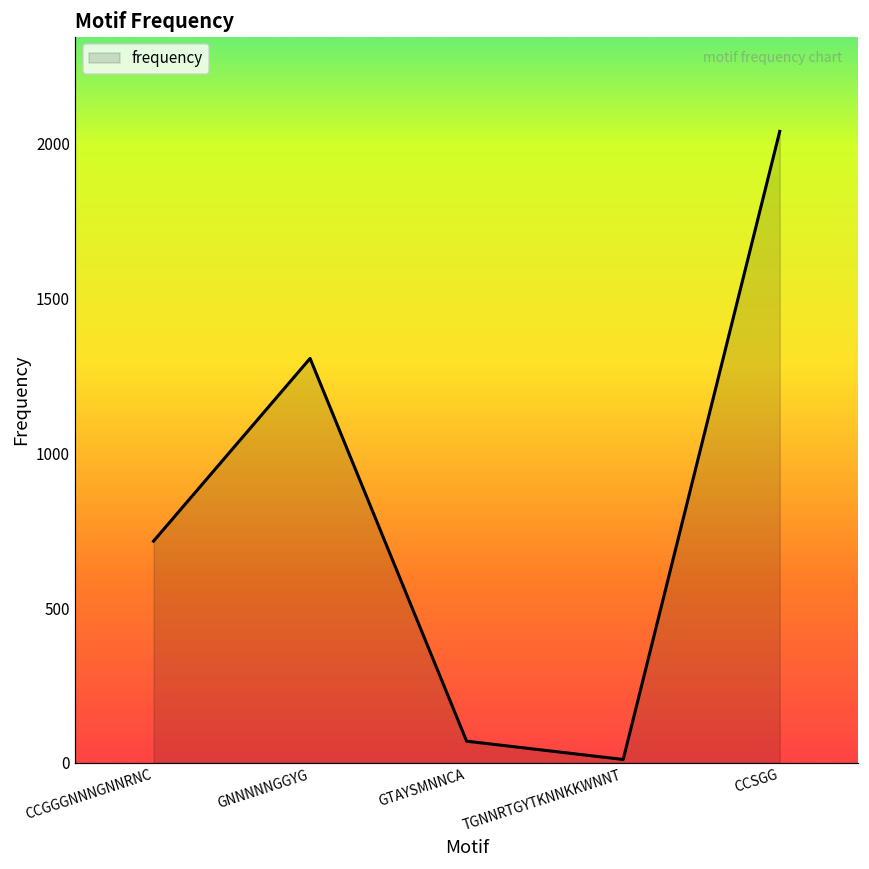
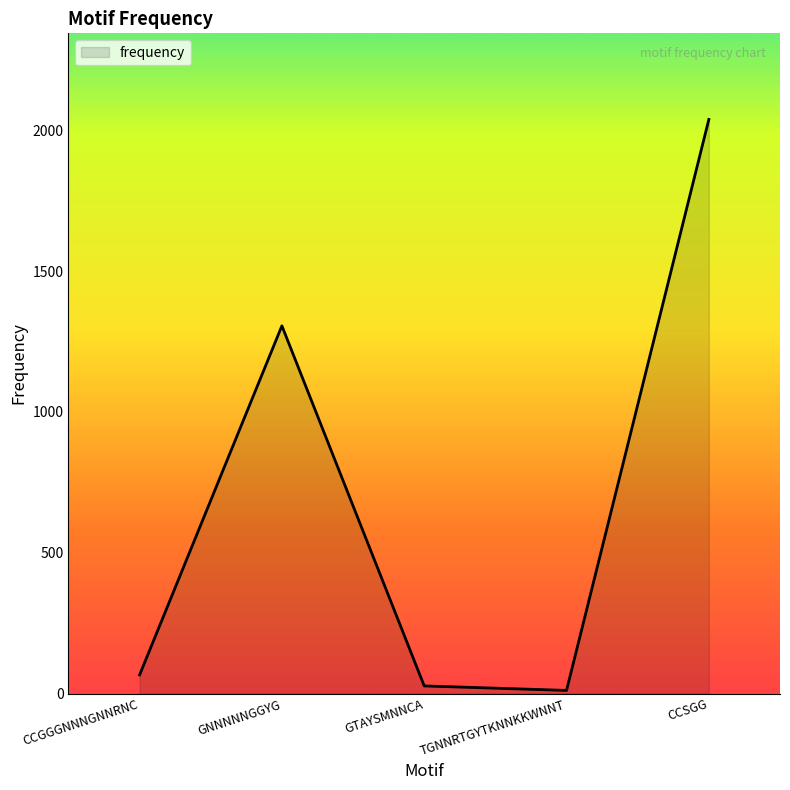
  {
-   "CCGGGNNNGNNRNC": 720,
+   "CCGGGNNNGNNRNC": 70,
    "GNNNNNGGYG": 1310,
-   "GTAYSMNNCA": 70,
+   "GTAYSMNNCA": 30,
    "TGNNRTGYTKNNKKWNNT": 10,
    "CCSGG": 2040
  }
